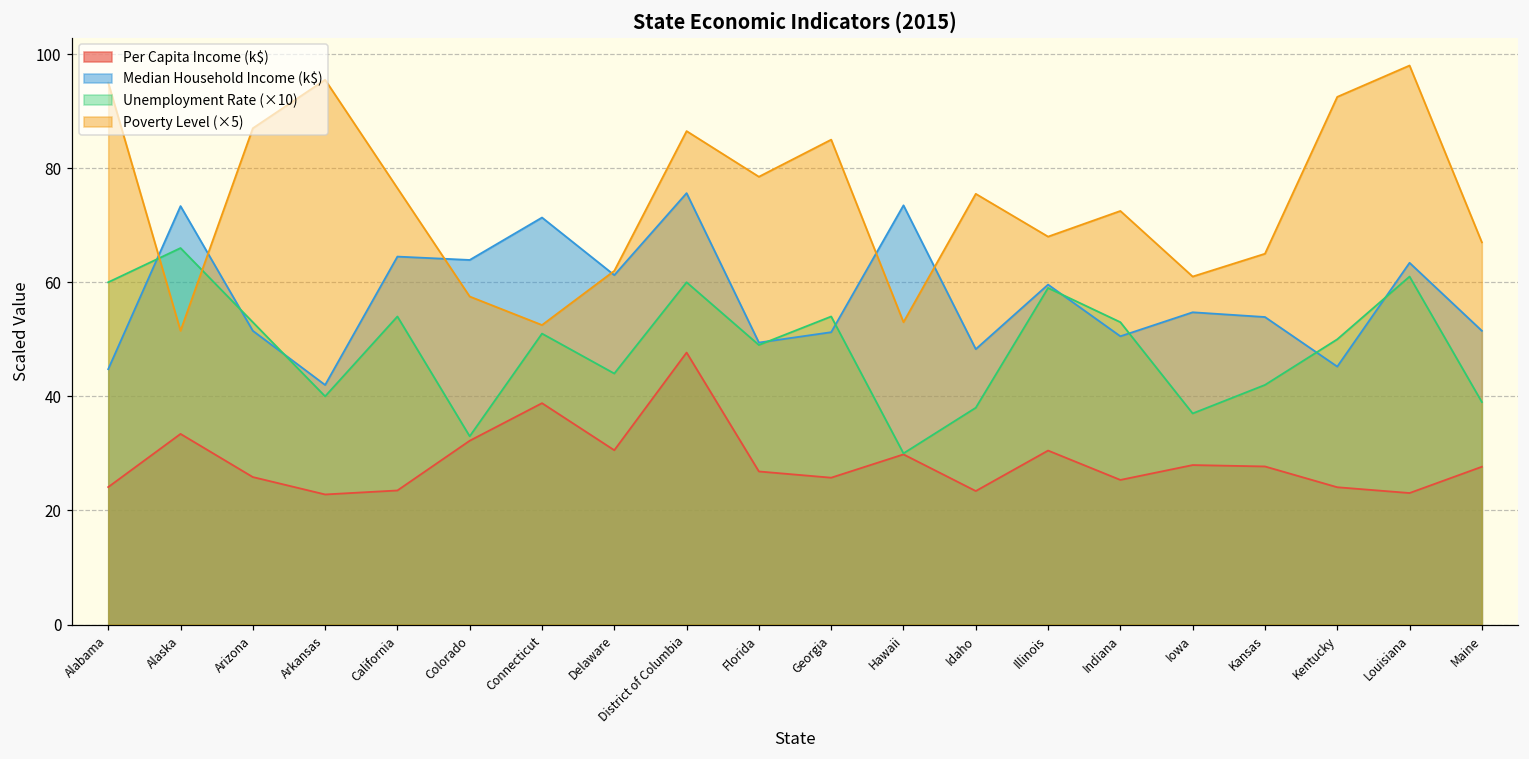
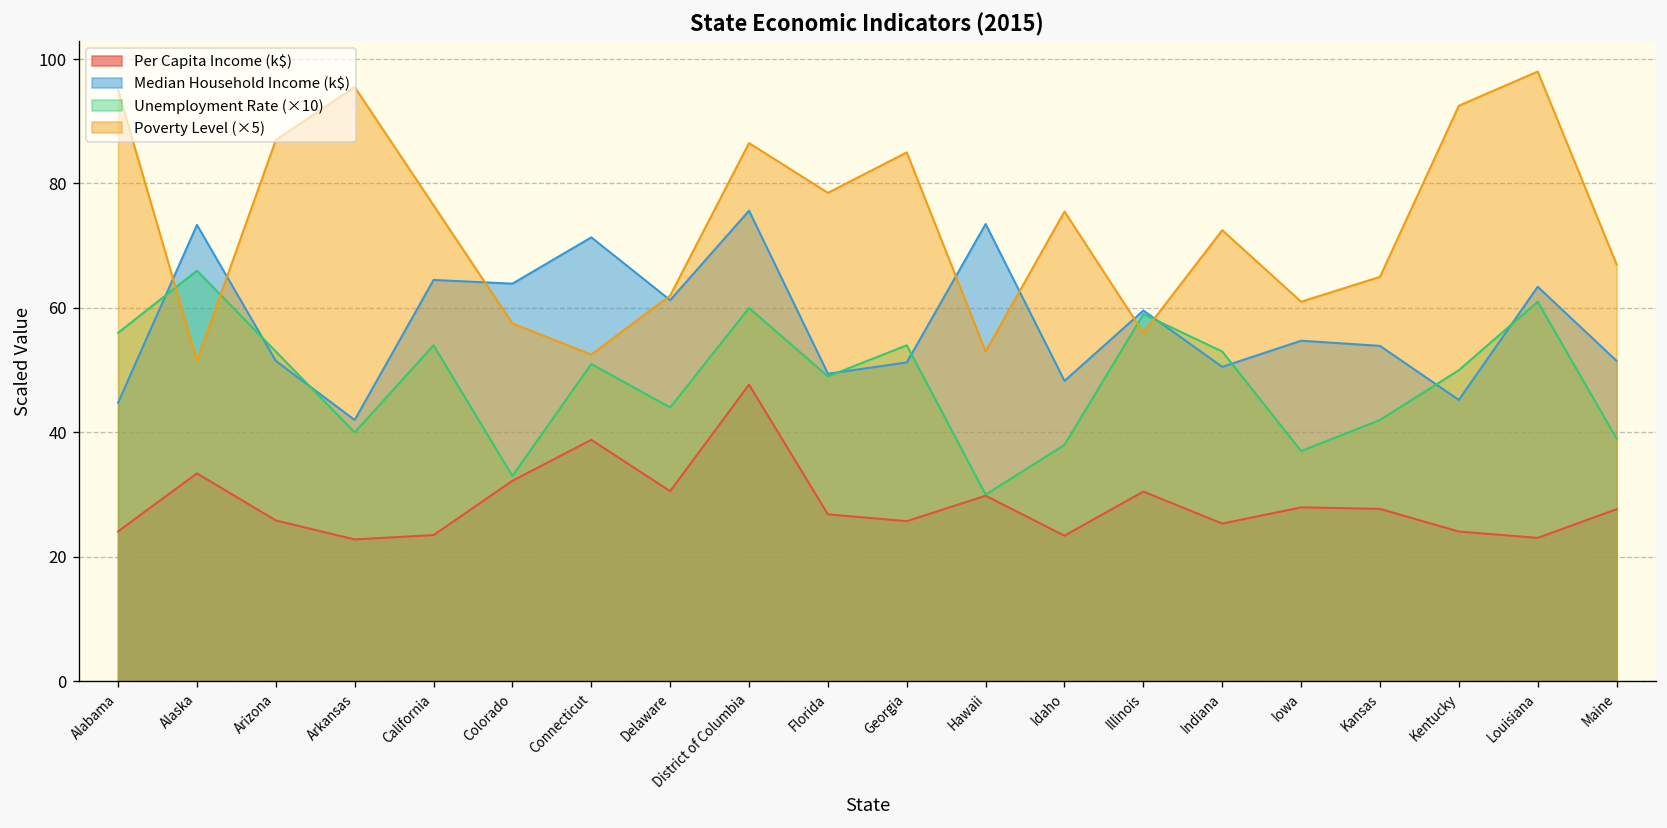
  {
    "Per Capita Income (k$)": {
      "Alabama": 24,
      "Alaska": 33,
      "Arizona": 26,
      "Arkansas": 23,
      "California": 23,
      "Colorado": 32,
      "Connecticut": 39,
      "Delaware": 31,
      "District of Columbia": 48,
      "Florida": 27,
      "Georgia": 26,
      "Idaho": 23,
      "Illinois": 30,
      "Indiana": 25,
      "Iowa": 28,
      "Kansas": 28,
      "Kentucky": 24,
      "Louisiana": 23,
      "Maine": 28
    },
    "Median Household Income (k$)": {
      "Alabama": 45,
      "Alaska": 73,
      "Arizona": 51,
      "Arkansas": 42,
      "California": 65,
      "Colorado": 64,
      "Connecticut": 71,
      "Delaware": 61,
      "District of Columbia": 76,
      "Georgia": 51,
      "Hawaii": 73,
      "Idaho": 48,
      "Illinois": 60,
      "Indiana": 51,
      "Iowa": 55,
      "Kansas": 54,
      "Kentucky": 45,
      "Louisiana": 63,
      "Maine": 51
    },
    "Unemployment Rate (×10)": {
-     "Alabama": 60,
+     "Alabama": 56,
      "Alaska": 66,
      "Arizona": 53,
      "Arkansas": 40,
      "California": 54,
      "Colorado": 33,
      "Connecticut": 51,
      "Delaware": 44,
      "District of Columbia": 60,
      "Georgia": 54,
      "Idaho": 38,
      "Illinois": 59,
      "Indiana": 53,
      "Iowa": 37,
      "Kansas": 42,
      "Kentucky": 50,
      "Louisiana": 61,
      "Maine": 39
    },
    "Poverty Level (×5)": {
      "Alaska": 52,
      "California": 77,
      "Colorado": 58,
      "Connecticut": 53,
      "Delaware": 62,
      "District of Columbia": 87,
      "Florida": 79,
      "Georgia": 85,
      "Hawaii": 53,
      "Idaho": 76,
-     "Illinois": 68,
+     "Illinois": 56,
      "Indiana": 73,
      "Iowa": 61,
      "Kansas": 65,
      "Kentucky": 93,
      "Louisiana": 98,
      "Maine": 67
    }
  }
